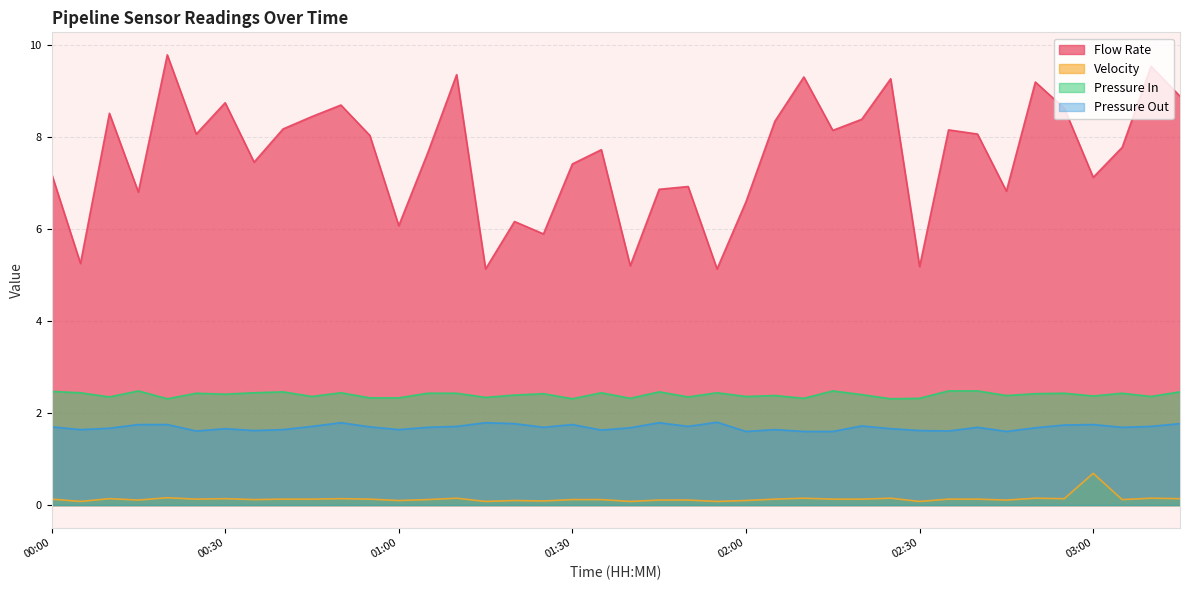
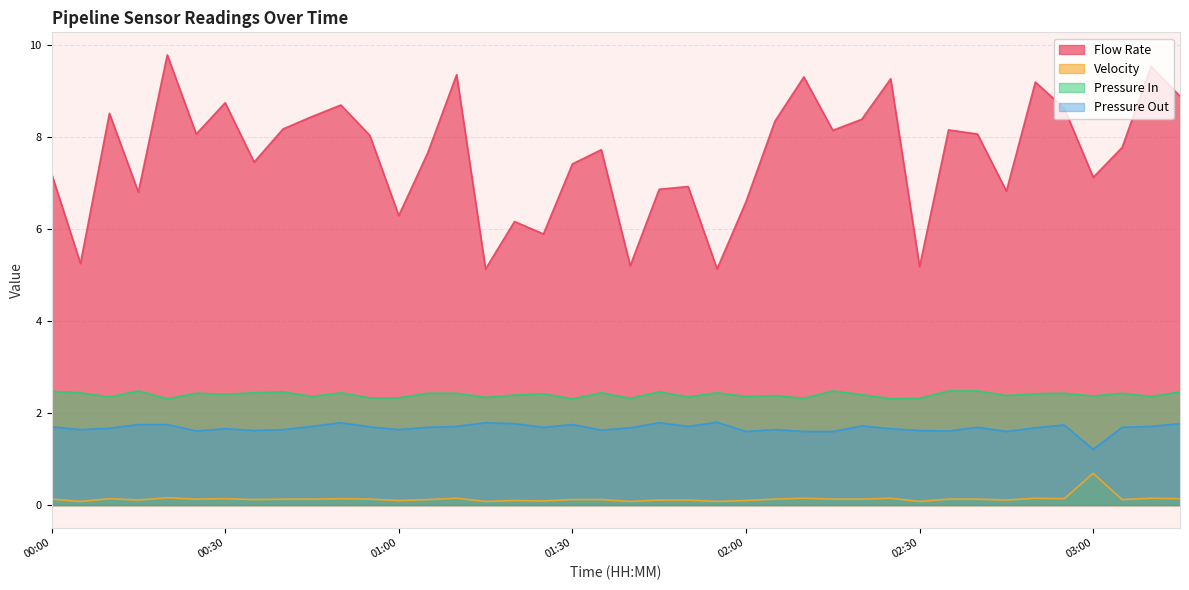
  {
    "Flow Rate": {
      "00:00": 7.2,
      "00:30": 8.7,
-     "01:00": 6.1,
+     "01:00": 6.3,
      "01:30": 7.4,
      "02:00": 6.6,
      "02:30": 5.2,
      "03:00": 7.1
    },
    "Velocity": {
      "00:00": 0.1,
      "00:30": 0.1,
      "01:00": 0.1,
      "01:30": 0.1,
      "02:00": 0.1,
      "02:30": 0.1,
      "03:00": 0.7
    },
    "Pressure In": {
      "00:00": 2.5,
      "00:30": 2.4,
      "01:00": 2.3,
      "01:30": 2.3,
      "02:00": 2.4,
      "02:30": 2.3,
      "03:00": 2.4
    },
    "Pressure Out": {
      "00:00": 1.7,
      "00:30": 1.7,
      "01:00": 1.6,
      "01:30": 1.8,
      "02:00": 1.6,
      "02:30": 1.6,
-     "03:00": 1.8
+     "03:00": 1.2
    }
  }
